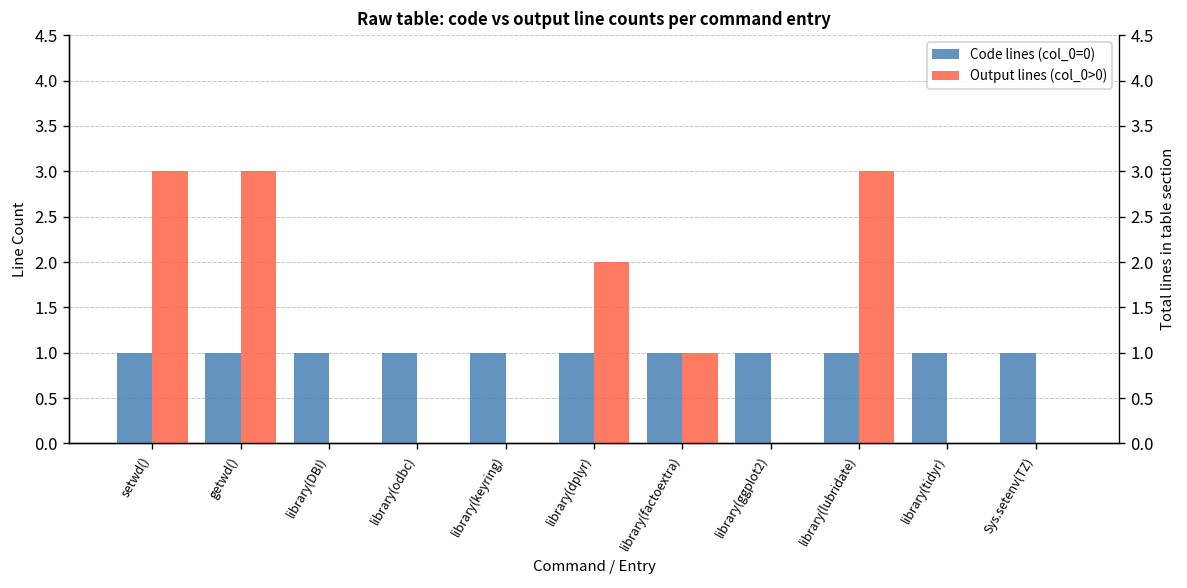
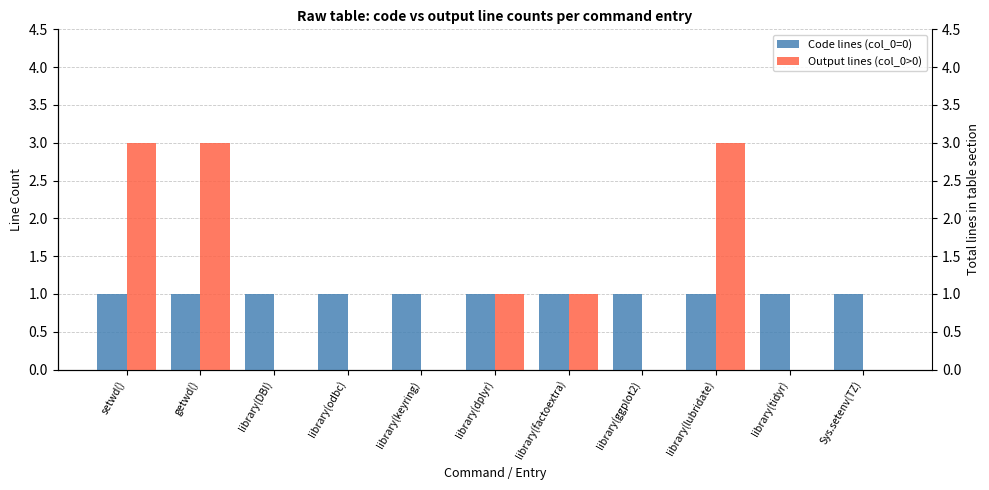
  {
    "Code lines (col_0=0)": {
      "setwd()": 1,
      "getwd()": 1,
      "library(DBI)": 1,
      "library(odbc)": 1,
      "library(keyring)": 1,
      "library(dplyr)": 1,
      "library(factoextra)": 1,
      "library(ggplot2)": 1,
      "library(lubridate)": 1,
      "library(tidyr)": 1,
      "Sys.setenv(TZ)": 1
    },
    "Output lines (col_0>0)": {
      "setwd()": 3,
      "getwd()": 3,
      "library(DBI)": 0,
      "library(odbc)": 0,
      "library(keyring)": 0,
-     "library(dplyr)": 2,
+     "library(dplyr)": 1,
      "library(factoextra)": 1,
      "library(ggplot2)": 0,
      "library(lubridate)": 3,
      "library(tidyr)": 0,
      "Sys.setenv(TZ)": 0
    }
  }
